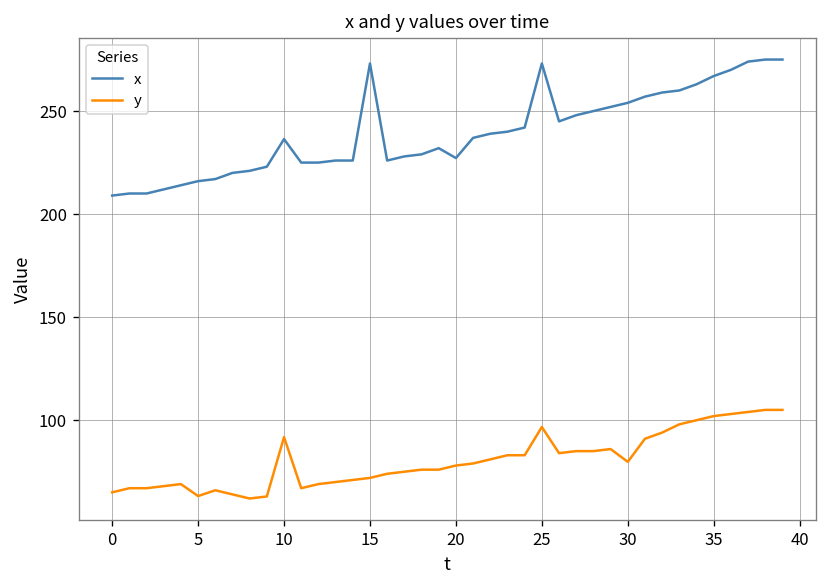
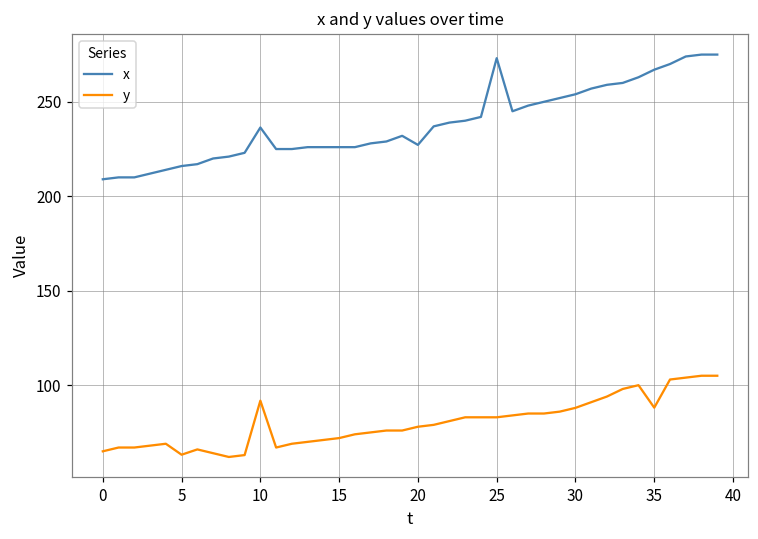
  {
    "x": {
      "0": 209,
      "5": 216,
      "10": 236,
-     "15": 273,
+     "15": 226,
      "20": 227,
      "25": 273,
      "30": 254,
      "35": 267
    },
    "y": {
      "0": 65,
      "5": 63,
      "10": 92,
      "15": 72,
      "20": 78,
-     "25": 97,
-     "30": 80,
-     "35": 102
+     "25": 83,
+     "30": 88,
+     "35": 88
    }
  }
